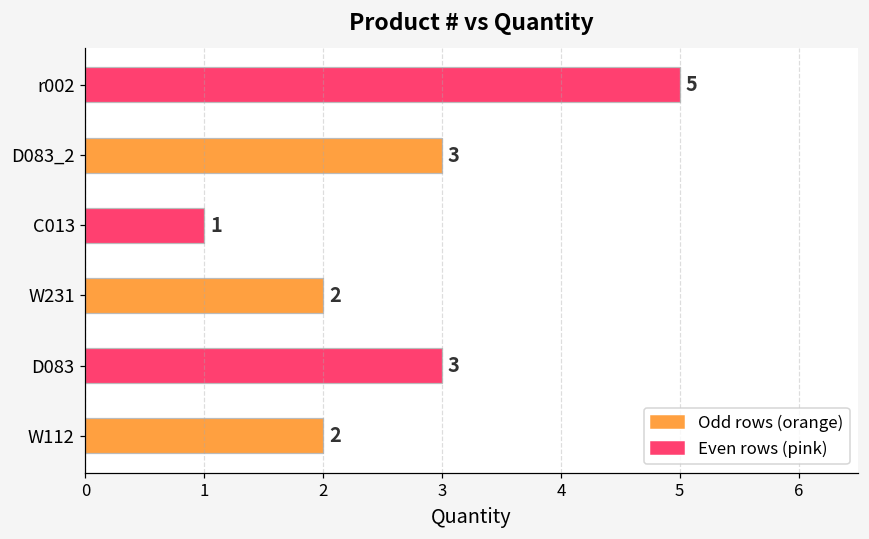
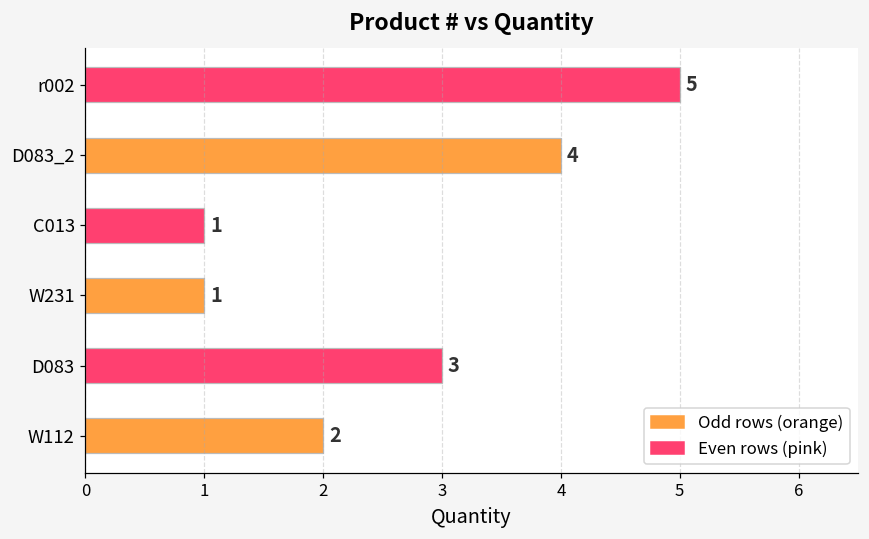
  {
    "r002": 5,
-   "D083_2": 3,
+   "D083_2": 4,
    "C013": 1,
-   "W231": 2,
+   "W231": 1,
    "D083": 3,
    "W112": 2
  }
